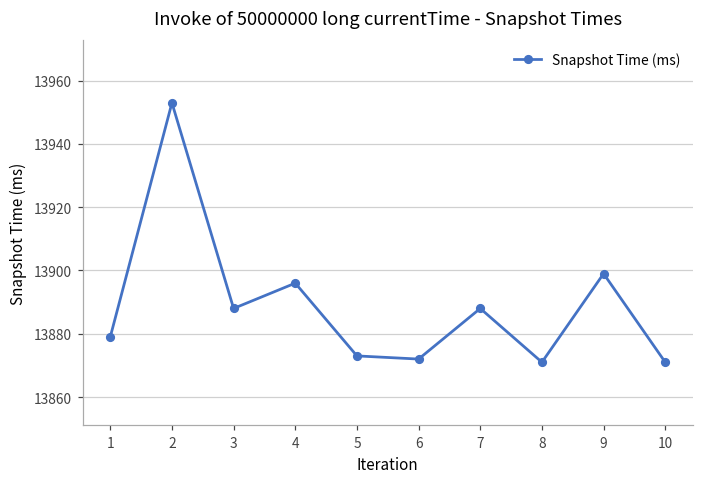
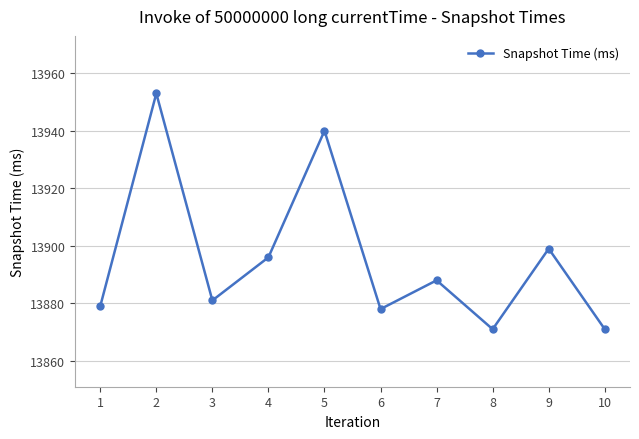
  {
    "1": 13879,
    "2": 13953,
-   "3": 13888,
+   "3": 13881,
    "4": 13896,
-   "5": 13873,
-   "6": 13872,
+   "5": 13940,
+   "6": 13878,
    "7": 13888,
    "8": 13871,
    "9": 13899,
    "10": 13871
  }
